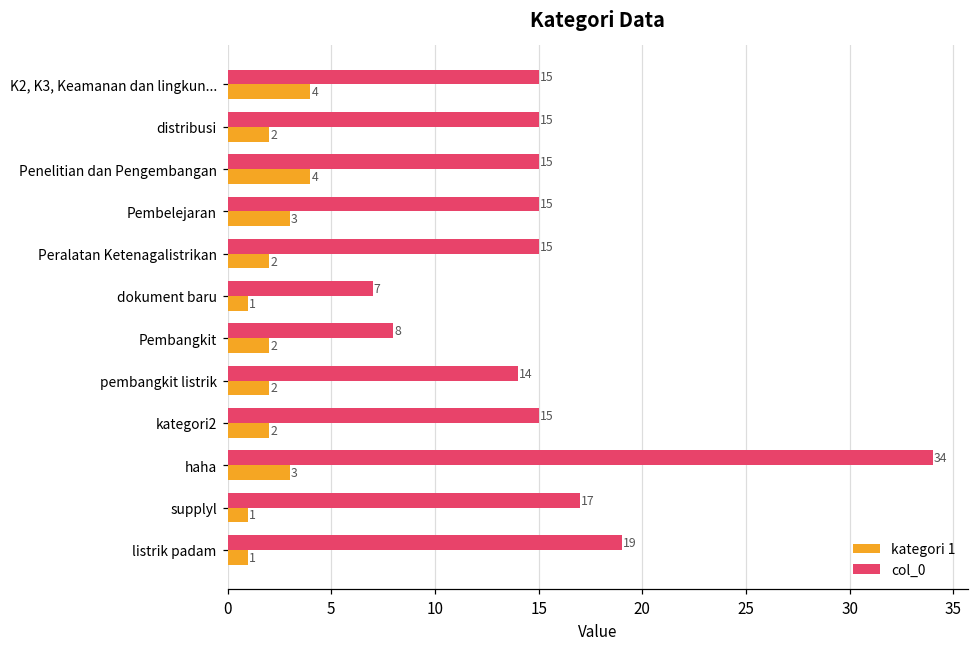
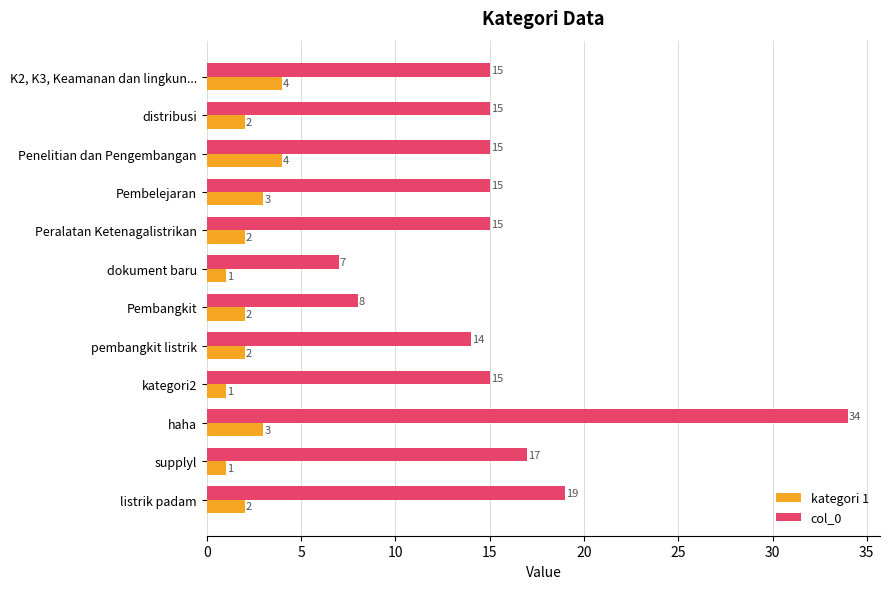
  {
    "kategori 1": {
      "K2, K3, Keamanan dan lingkun...": 4,
      "distribusi": 2,
      "Penelitian dan Pengembangan": 4,
      "Pembelejaran": 3,
      "Peralatan Ketenagalistrikan": 2,
      "dokument baru": 1,
      "Pembangkit": 2,
      "pembangkit listrik": 2,
-     "kategori2": 2,
+     "kategori2": 1,
      "haha": 3,
      "supplyl": 1,
-     "listrik padam": 1
+     "listrik padam": 2
    },
    "col_0": {
      "K2, K3, Keamanan dan lingkun...": 15,
      "distribusi": 15,
      "Penelitian dan Pengembangan": 15,
      "Pembelejaran": 15,
      "Peralatan Ketenagalistrikan": 15,
      "dokument baru": 7,
      "Pembangkit": 8,
      "pembangkit listrik": 14,
      "kategori2": 15,
      "haha": 34,
      "supplyl": 17,
      "listrik padam": 19
    }
  }
